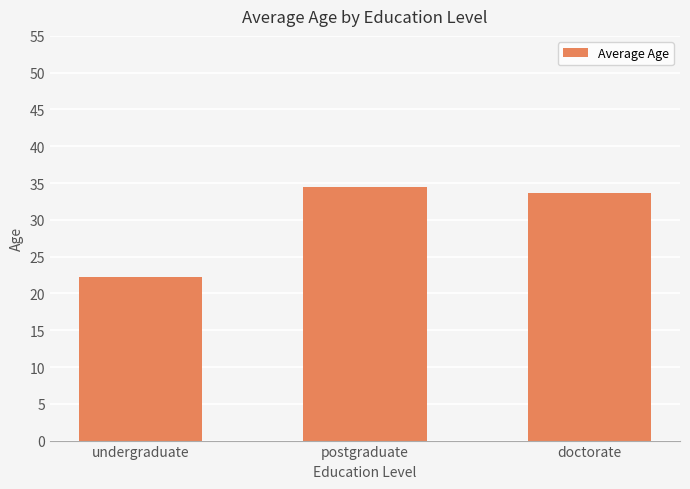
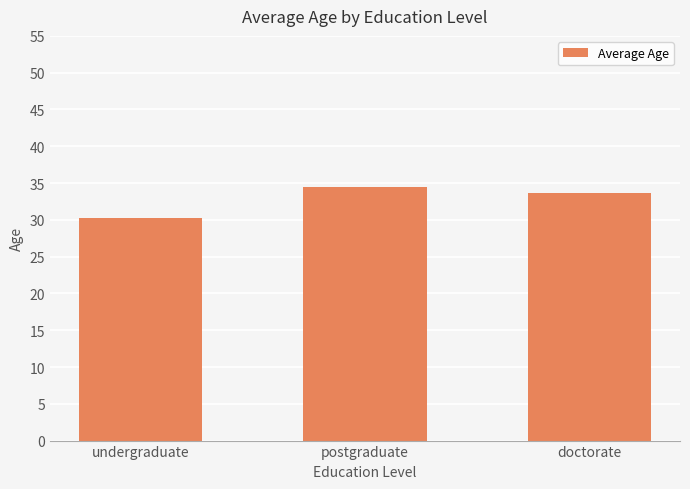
  {
-   "undergraduate": 22,
+   "undergraduate": 30,
    "postgraduate": 35,
    "doctorate": 34
  }
